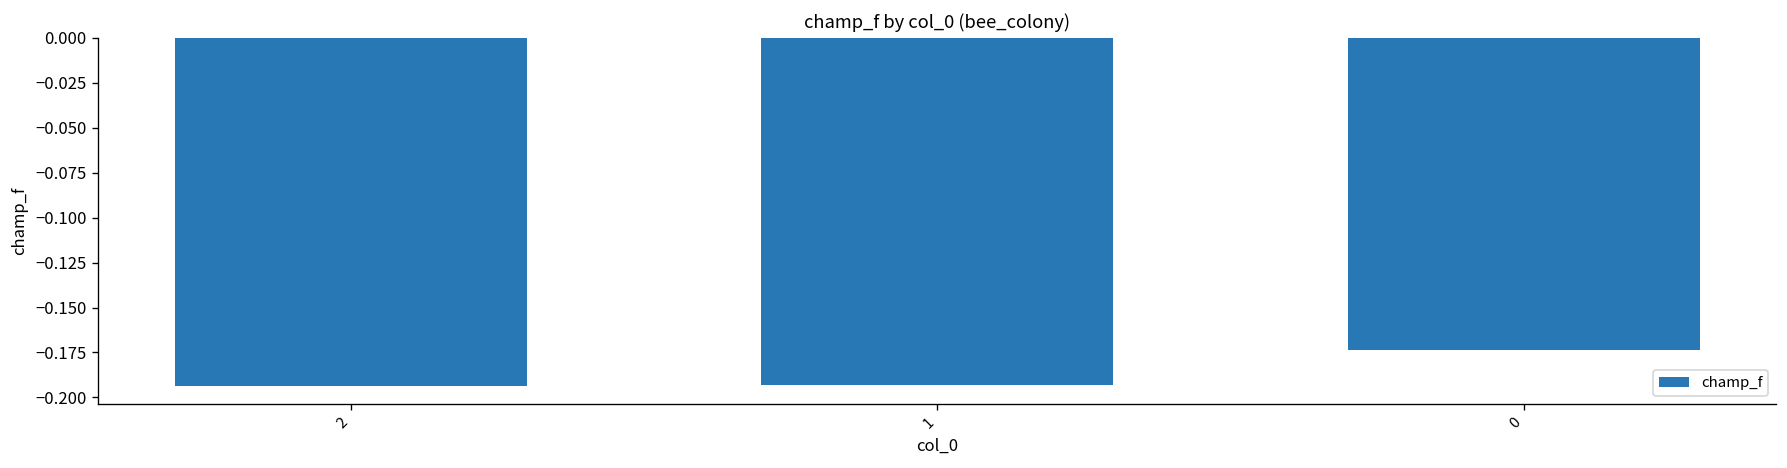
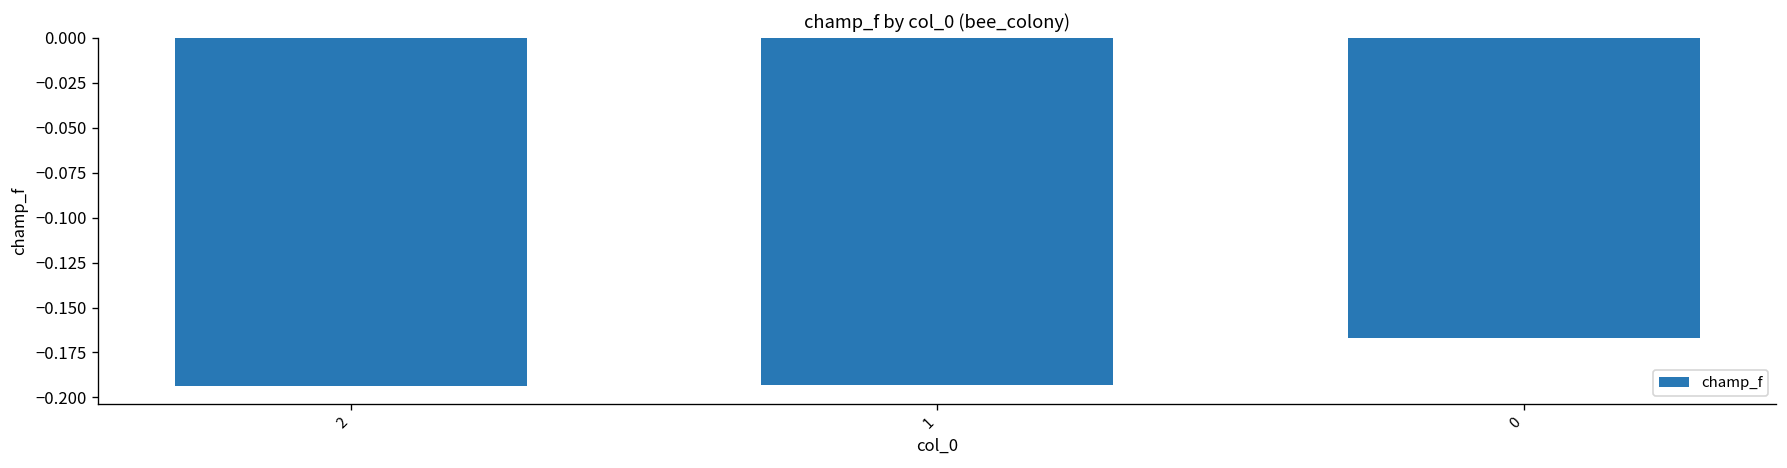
  {
    "2": -0.194,
    "1": -0.193,
-   "0": -0.174
+   "0": -0.167
  }
